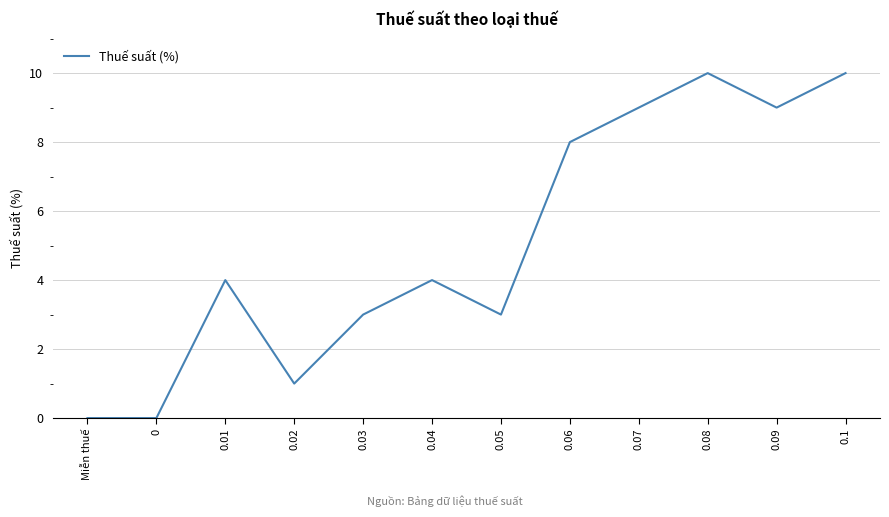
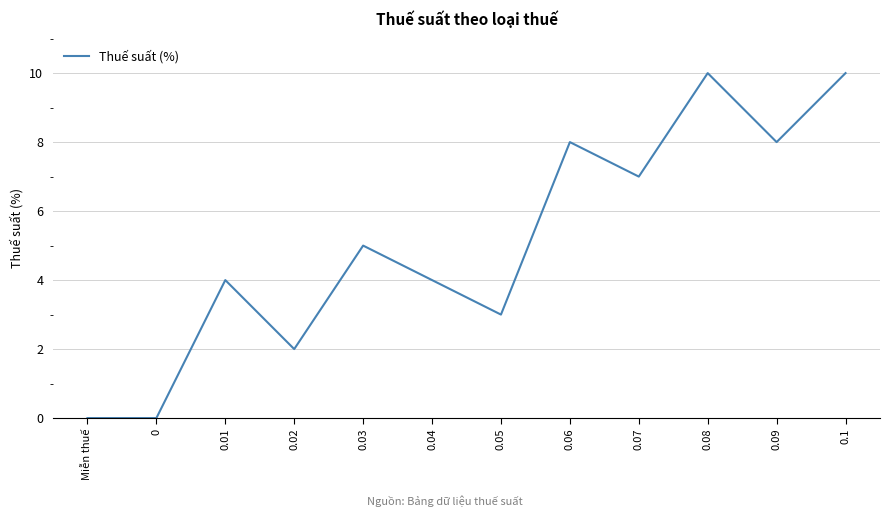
  {
    "Miễn thuế": 0,
    "0": 0,
    "0.01": 4,
-   "0.02": 1,
-   "0.03": 3,
+   "0.02": 2,
+   "0.03": 5,
    "0.04": 4,
    "0.05": 3,
    "0.06": 8,
-   "0.07": 9,
+   "0.07": 7,
    "0.08": 10,
-   "0.09": 9,
+   "0.09": 8,
    "0.1": 10
  }
